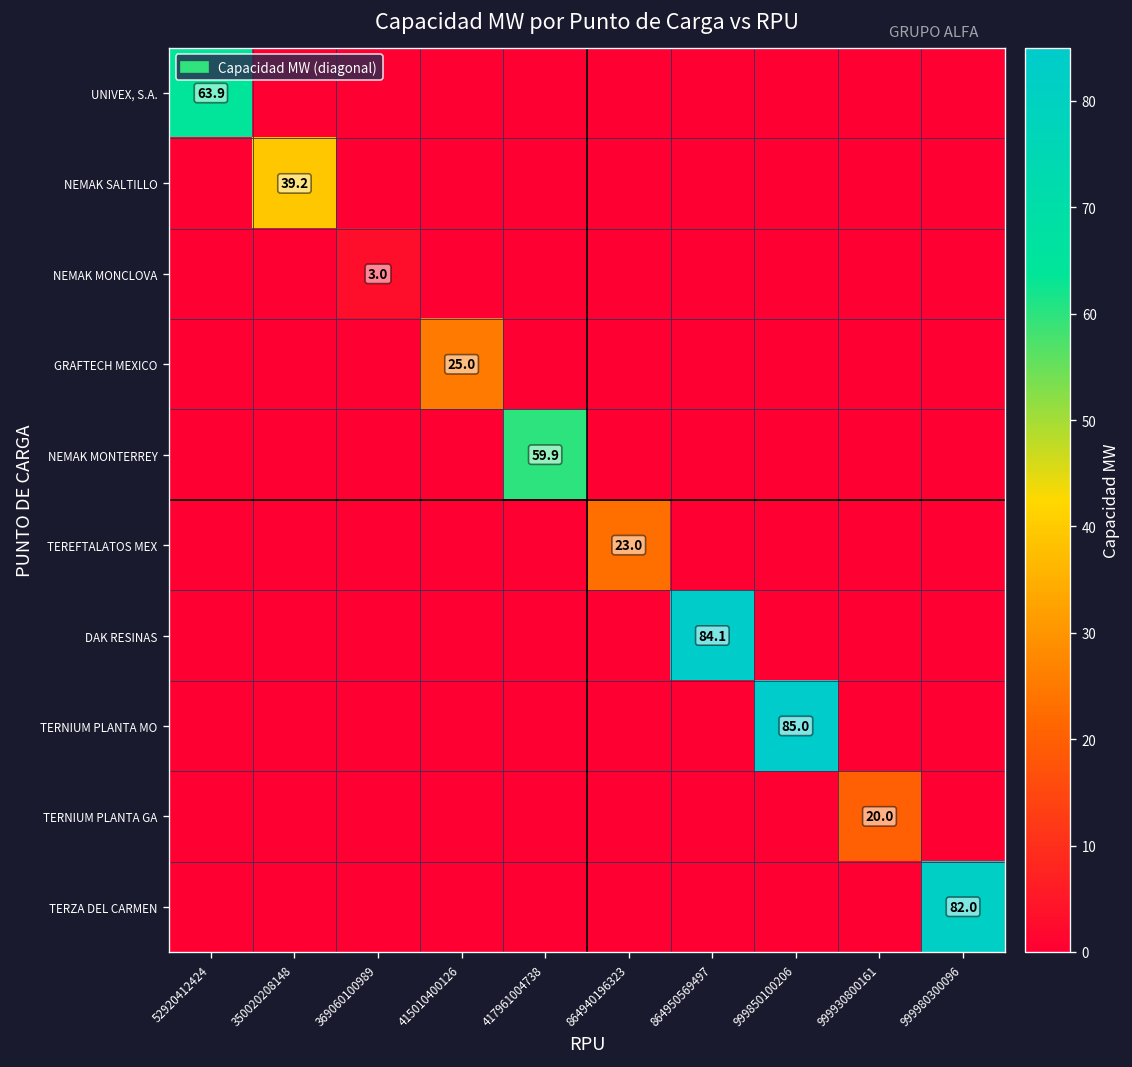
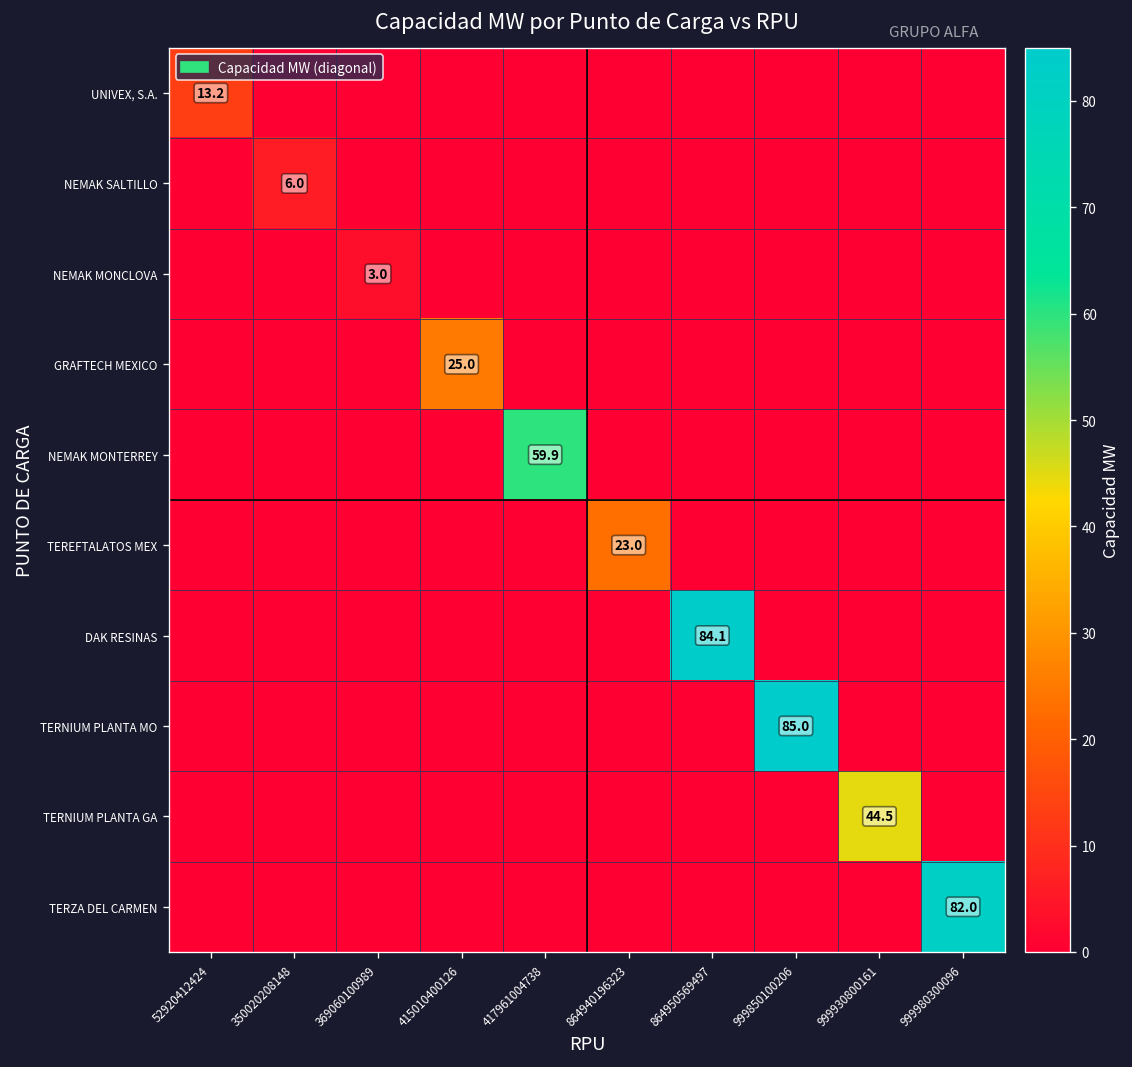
  {
    "UNIVEX, S.A.": {
-     "52920412424": 63.9
+     "52920412424": 13.2
    },
    "NEMAK SALTILLO": {
-     "350020208148": 39.2
+     "350020208148": 6.0
    },
    "TERNIUM PLANTA GA": {
-     "999930800161": 20.0
+     "999930800161": 44.5
    }
  }
